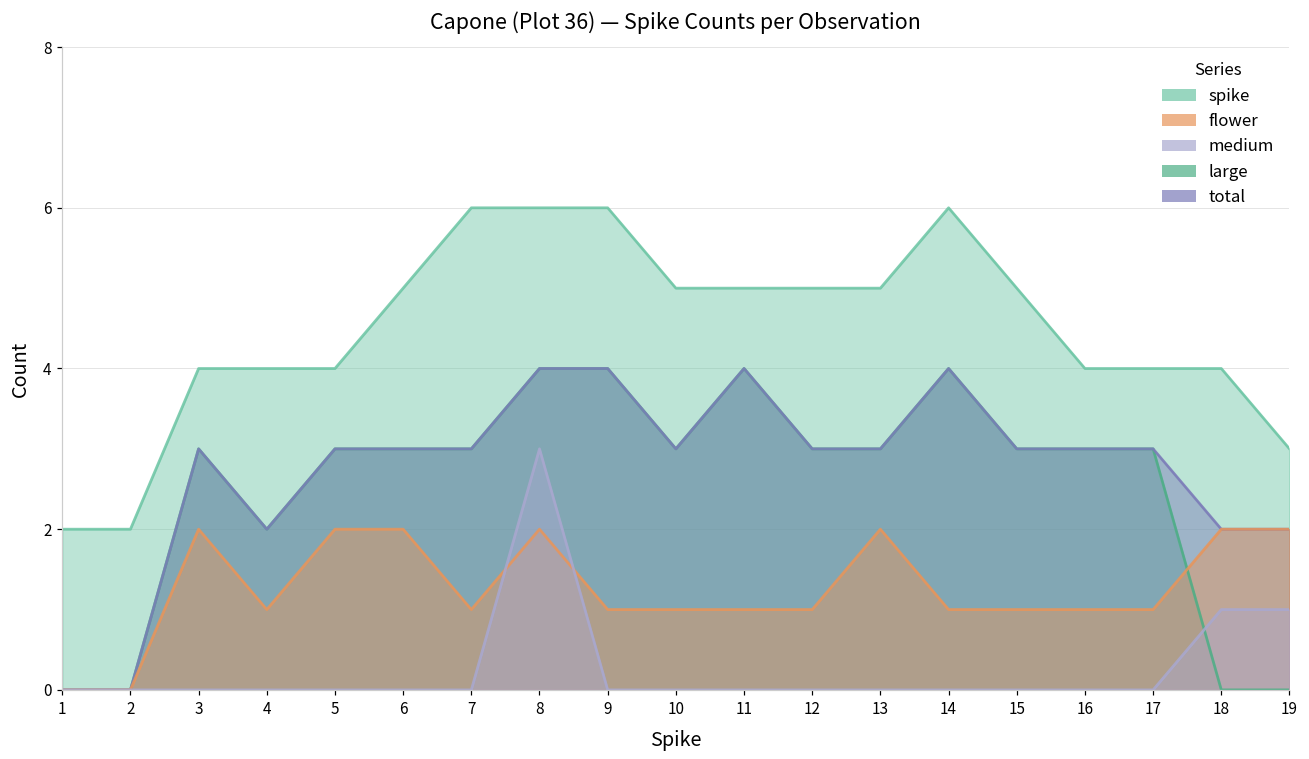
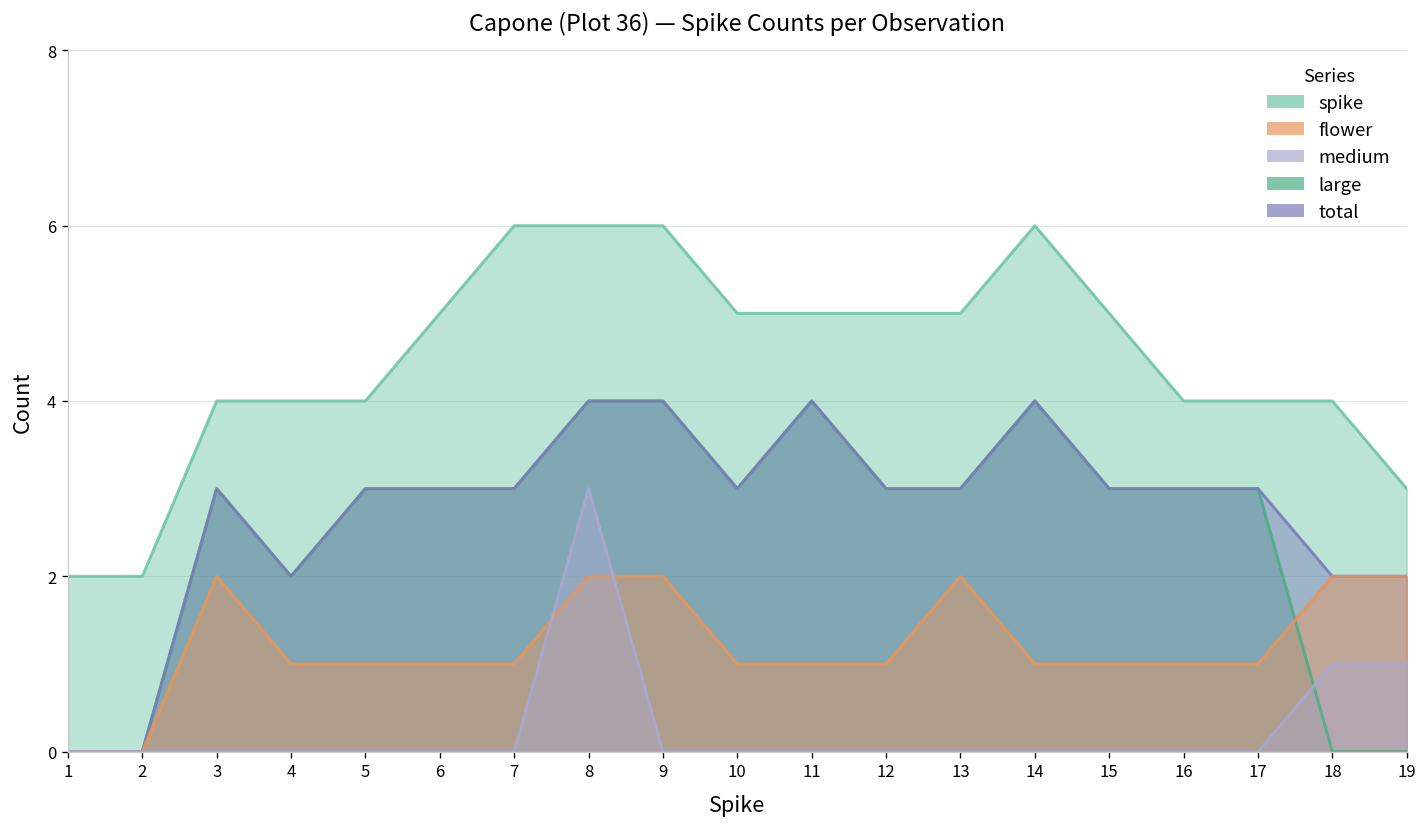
  {
    "flower": {
      "3": 2,
      "4": 1,
-     "5": 2,
-     "6": 2,
+     "5": 1,
+     "6": 1,
      "7": 1,
      "8": 2,
-     "9": 1,
+     "9": 2,
      "10": 1,
      "11": 1,
      "12": 1,
      "13": 2,
      "14": 1,
      "15": 1,
      "16": 1,
      "17": 1
    }
  }
